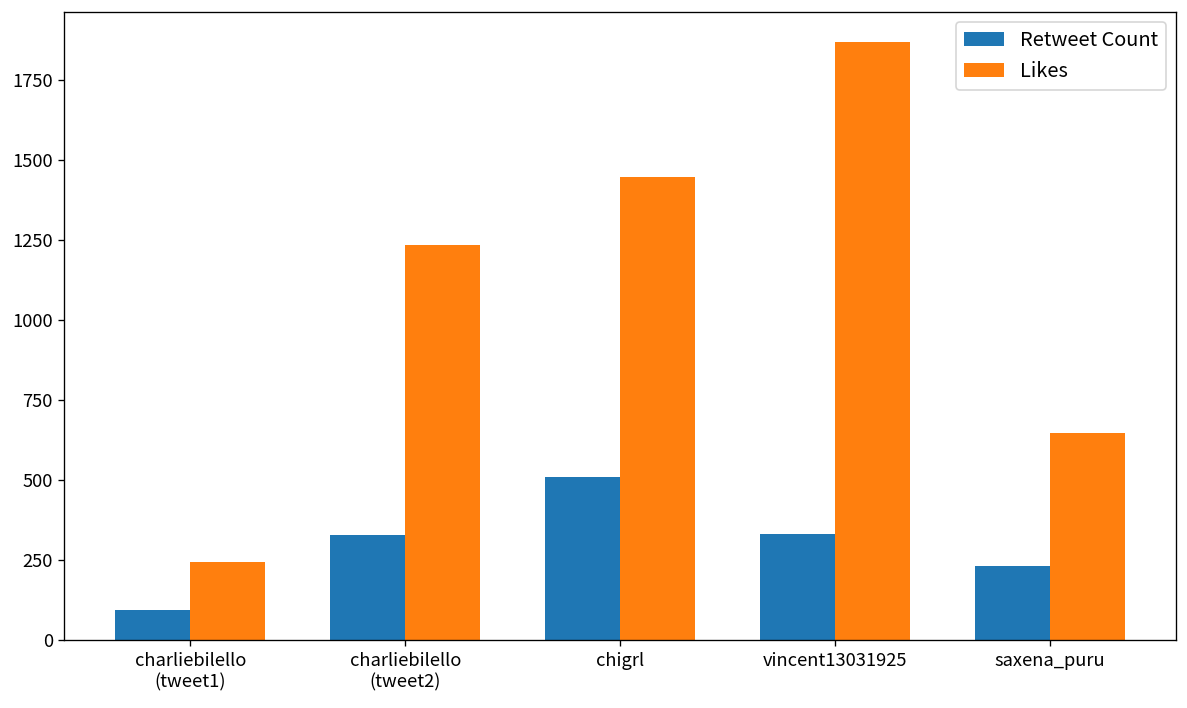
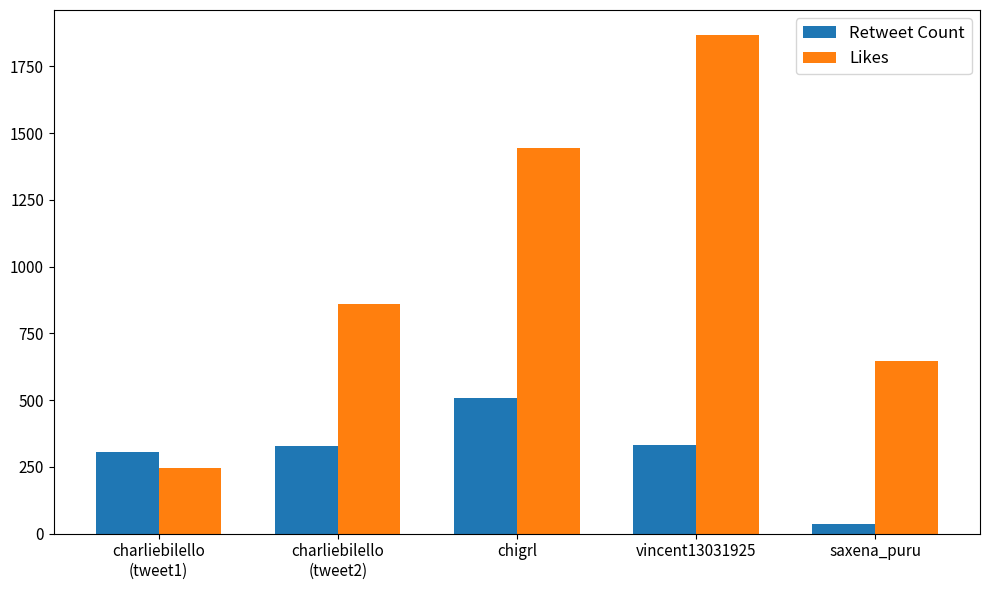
  {
    "Retweet Count": {
-     "charliebilello (tweet1)": 100,
+     "charliebilello (tweet1)": 310,
      "charliebilello (tweet2)": 330,
      "chigrl": 510,
      "vincent13031925": 330,
-     "saxena_puru": 230
+     "saxena_puru": 40
    },
    "Likes": {
      "charliebilello (tweet1)": 250,
-     "charliebilello (tweet2)": 1230,
+     "charliebilello (tweet2)": 860,
      "chigrl": 1450,
      "vincent13031925": 1870,
      "saxena_puru": 650
    }
  }
